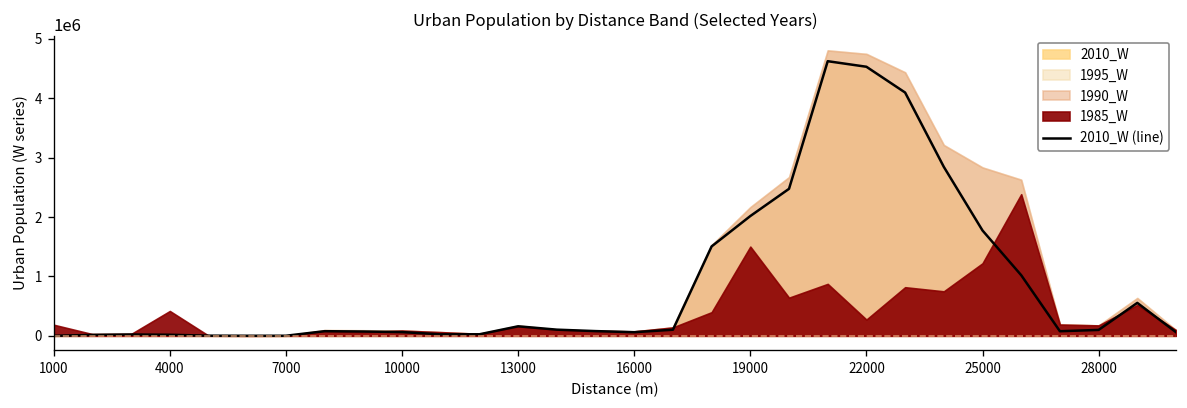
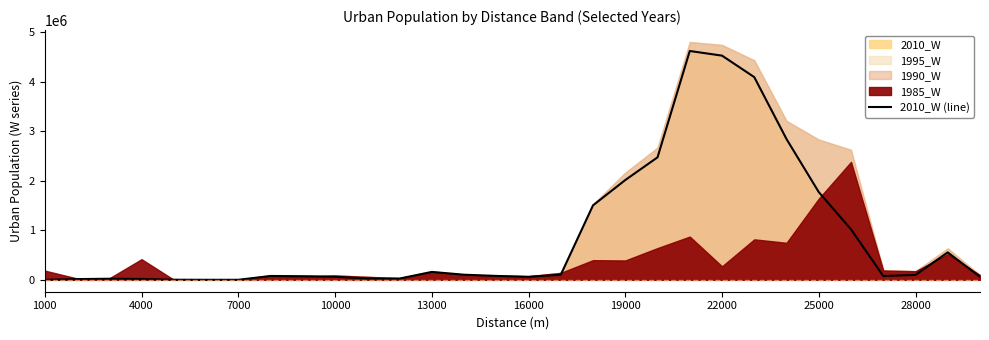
  {
    "1985_W": {
      "1000": 200000,
      "4000": 400000,
-     "19000": 1500000,
+     "19000": 400000,
      "22000": 300000,
-     "25000": 1200000
+     "25000": 1600000
    }
  }
